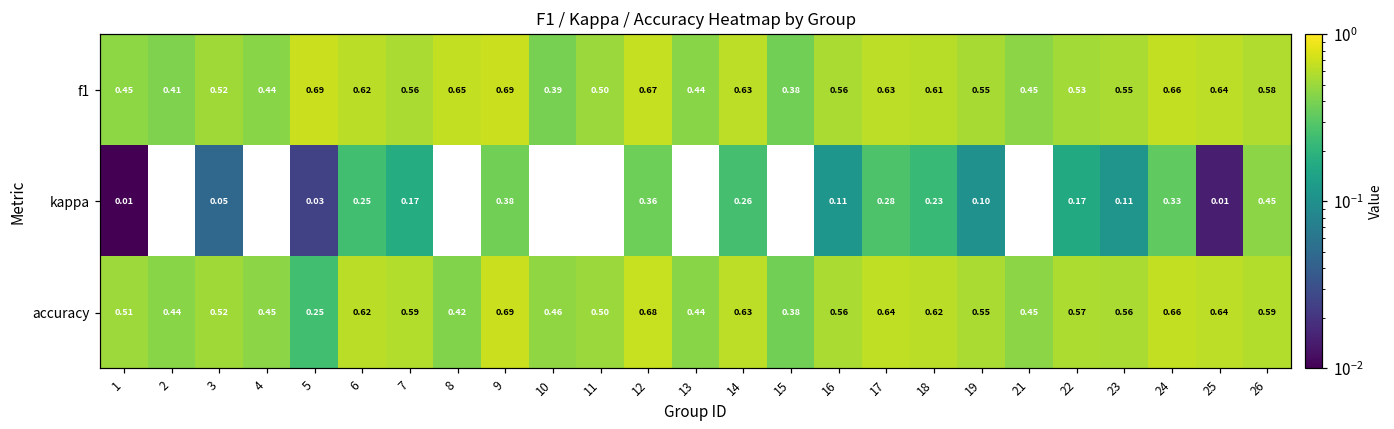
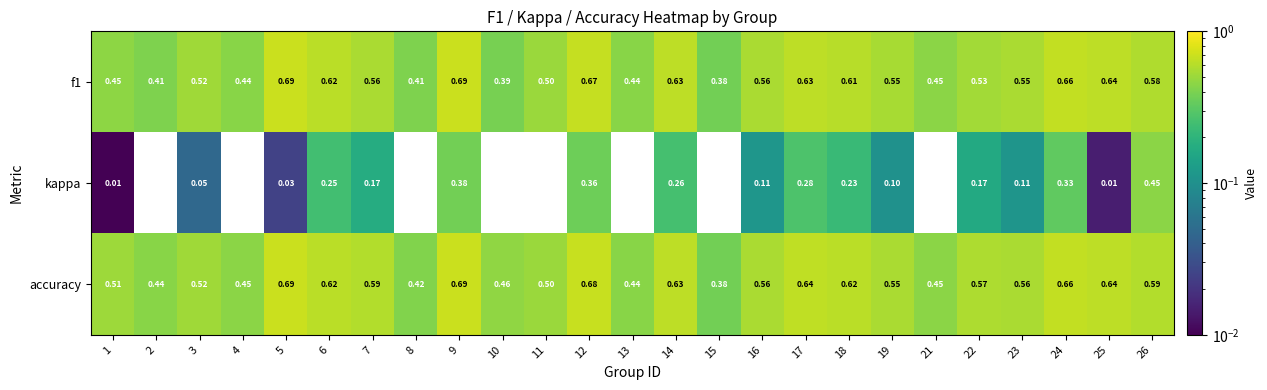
  {
    "f1": {
      "1": 0.45,
      "2": 0.41,
      "3": 0.52,
      "4": 0.44,
      "5": 0.69,
      "6": 0.62,
      "7": 0.56,
-     "8": 0.65,
+     "8": 0.41,
      "9": 0.69,
      "10": 0.39,
      "11": 0.50,
      "12": 0.67,
      "13": 0.44,
      "14": 0.63,
      "15": 0.38,
      "16": 0.56,
      "17": 0.63,
      "18": 0.61,
      "19": 0.55,
      "21": 0.45,
      "22": 0.53,
      "23": 0.55,
      "24": 0.66,
      "25": 0.64,
      "26": 0.58
    },
    "kappa": {
      "1": 0.01,
      "3": 0.05,
      "5": 0.03,
      "6": 0.25,
      "7": 0.17,
      "9": 0.38,
      "12": 0.36,
      "14": 0.26,
      "16": 0.11,
      "17": 0.28,
      "18": 0.23,
      "19": 0.10,
      "22": 0.17,
      "23": 0.11,
      "24": 0.33,
      "25": 0.01,
      "26": 0.45
    },
    "accuracy": {
      "1": 0.51,
      "2": 0.44,
      "3": 0.52,
      "4": 0.45,
-     "5": 0.25,
+     "5": 0.69,
      "6": 0.62,
      "7": 0.59,
      "8": 0.42,
      "9": 0.69,
      "10": 0.46,
      "11": 0.50,
      "12": 0.68,
      "13": 0.44,
      "14": 0.63,
      "15": 0.38,
      "16": 0.56,
      "17": 0.64,
      "18": 0.62,
      "19": 0.55,
      "21": 0.45,
      "22": 0.57,
      "23": 0.56,
      "24": 0.66,
      "25": 0.64,
      "26": 0.59
    }
  }
